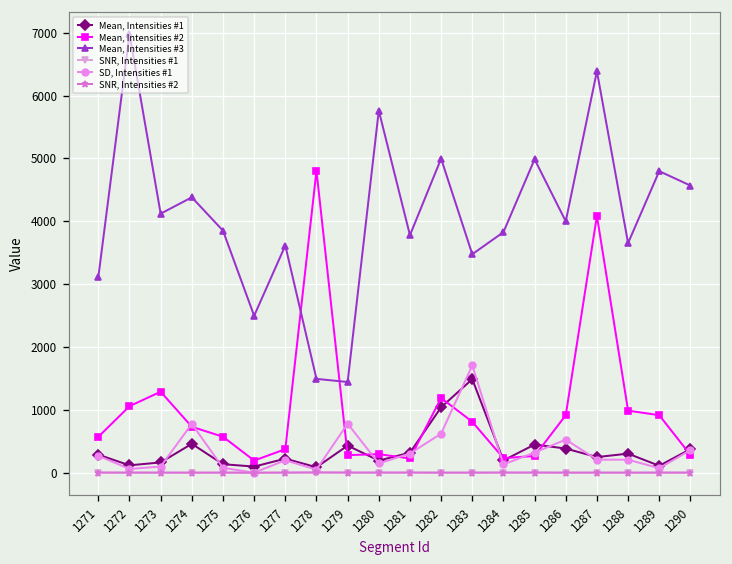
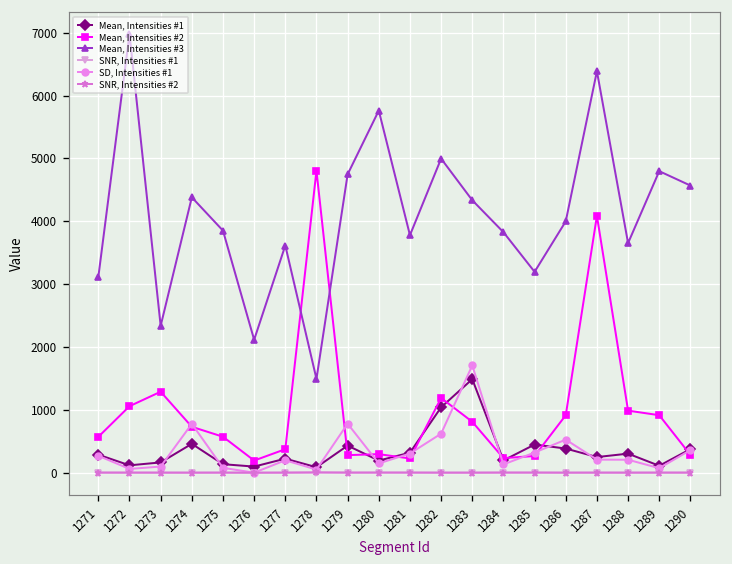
  {
    "Mean, Intensities #1": {
      "1272": 100,
      "1273": 200,
      "1274": 500,
      "1275": 100,
      "1276": 100,
      "1279": 400,
      "1282": 1000,
      "1283": 1500,
      "1285": 400,
      "1286": 400,
      "1288": 300
    },
    "Mean, Intensities #2": {
      "1271": 600,
      "1272": 1100,
      "1273": 1300,
      "1275": 600,
      "1276": 200,
      "1277": 400,
      "1278": 4800,
      "1279": 300,
      "1280": 300,
      "1281": 200,
      "1282": 1200,
      "1283": 800,
      "1285": 300,
      "1286": 900,
      "1287": 4100,
      "1288": 1000,
      "1289": 900,
      "1290": 300
    },
    "Mean, Intensities #3": {
      "1271": 3100,
-     "1273": 4100,
+     "1273": 2300,
      "1274": 4400,
      "1275": 3900,
-     "1276": 2500,
+     "1276": 2100,
      "1277": 3600,
      "1278": 1500,
-     "1279": 1400,
+     "1279": 4700,
      "1280": 5800,
      "1281": 3800,
      "1282": 5000,
-     "1283": 3500,
+     "1283": 4300,
      "1284": 3800,
-     "1285": 5000,
+     "1285": 3200,
      "1286": 4000,
      "1287": 6400,
      "1288": 3700,
      "1289": 4800,
      "1290": 4600
    }
  }
